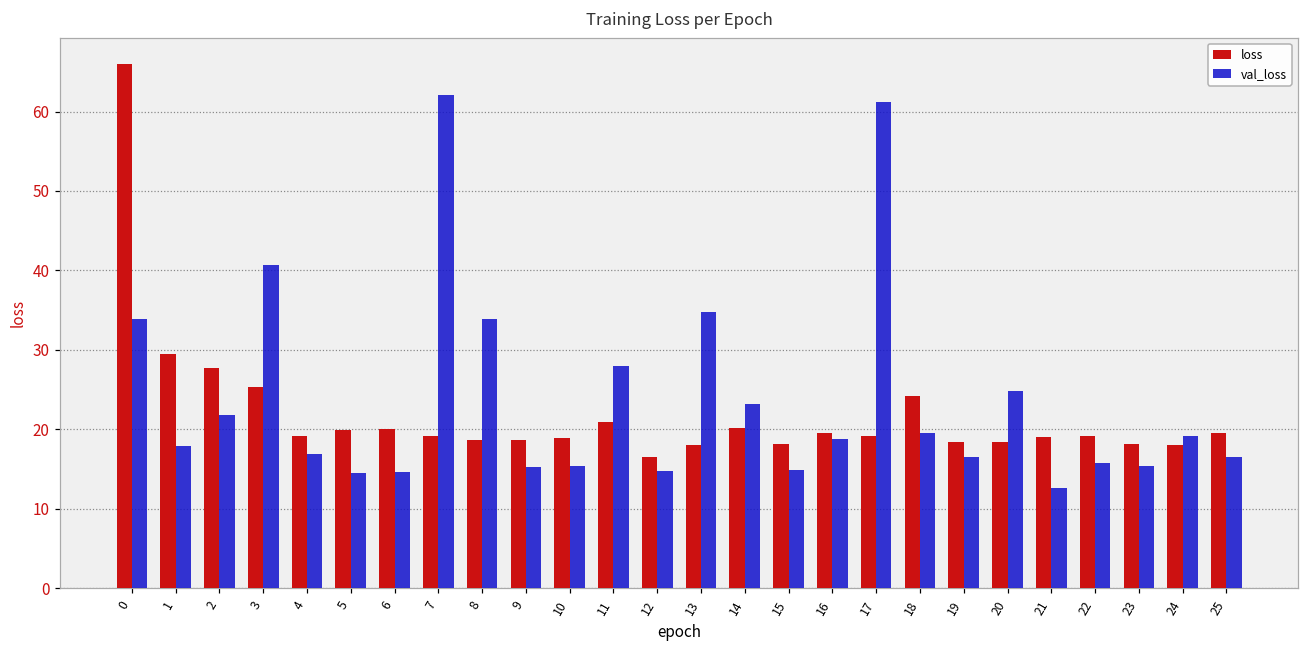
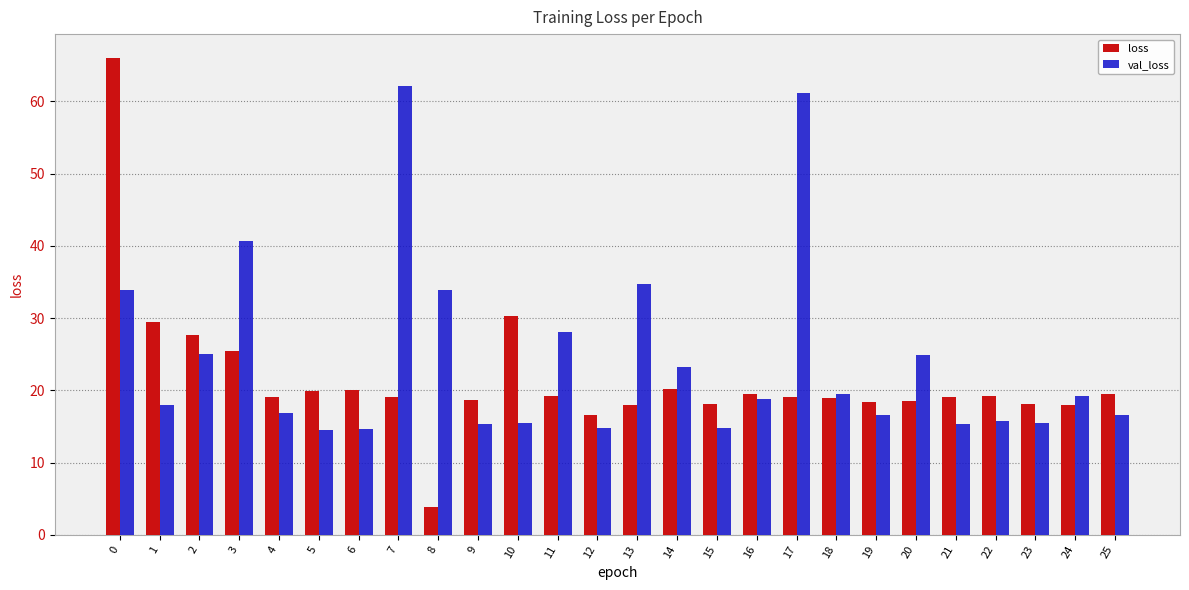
  {
    "loss": {
      "0": 66,
      "1": 29,
      "2": 28,
      "3": 25,
      "4": 19,
      "5": 20,
      "6": 20,
      "7": 19,
-     "8": 19,
+     "8": 4,
      "9": 19,
-     "10": 19,
-     "11": 21,
+     "10": 30,
+     "11": 19,
      "12": 17,
      "13": 18,
      "14": 20,
      "15": 18,
      "16": 19,
      "17": 19,
-     "18": 24,
+     "18": 19,
      "19": 18,
      "20": 18,
      "21": 19,
      "22": 19,
      "23": 18,
      "24": 18,
      "25": 20
    },
    "val_loss": {
      "0": 34,
      "1": 18,
-     "2": 22,
+     "2": 25,
      "3": 41,
      "4": 17,
      "5": 15,
      "6": 15,
      "7": 62,
      "8": 34,
      "9": 15,
      "10": 15,
      "11": 28,
      "12": 15,
      "13": 35,
      "14": 23,
      "15": 15,
      "16": 19,
      "17": 61,
      "18": 20,
      "19": 17,
      "20": 25,
-     "21": 13,
+     "21": 15,
      "22": 16,
      "23": 15,
      "24": 19,
      "25": 17
    }
  }
